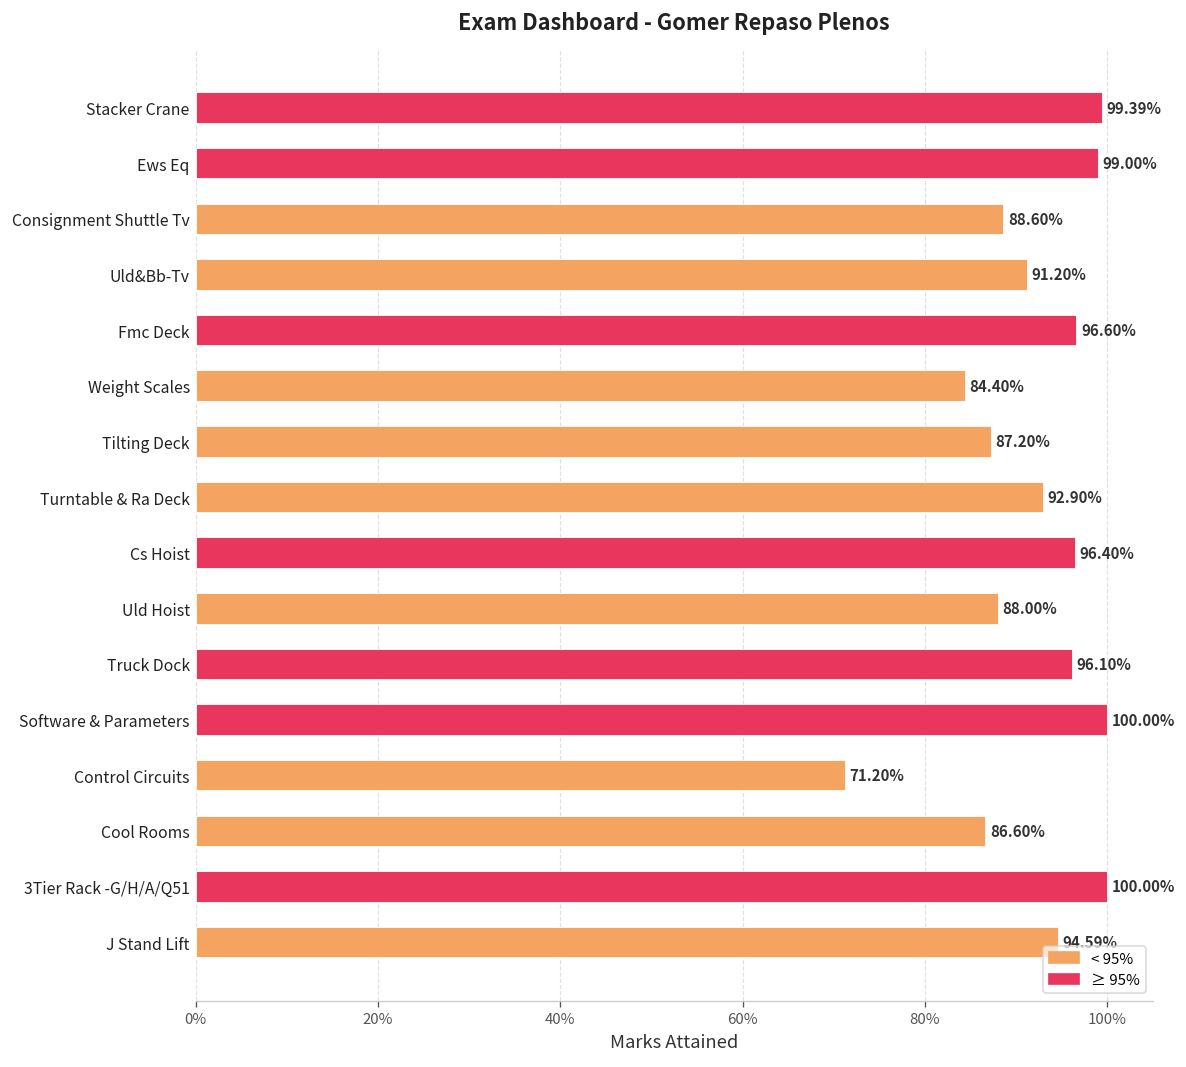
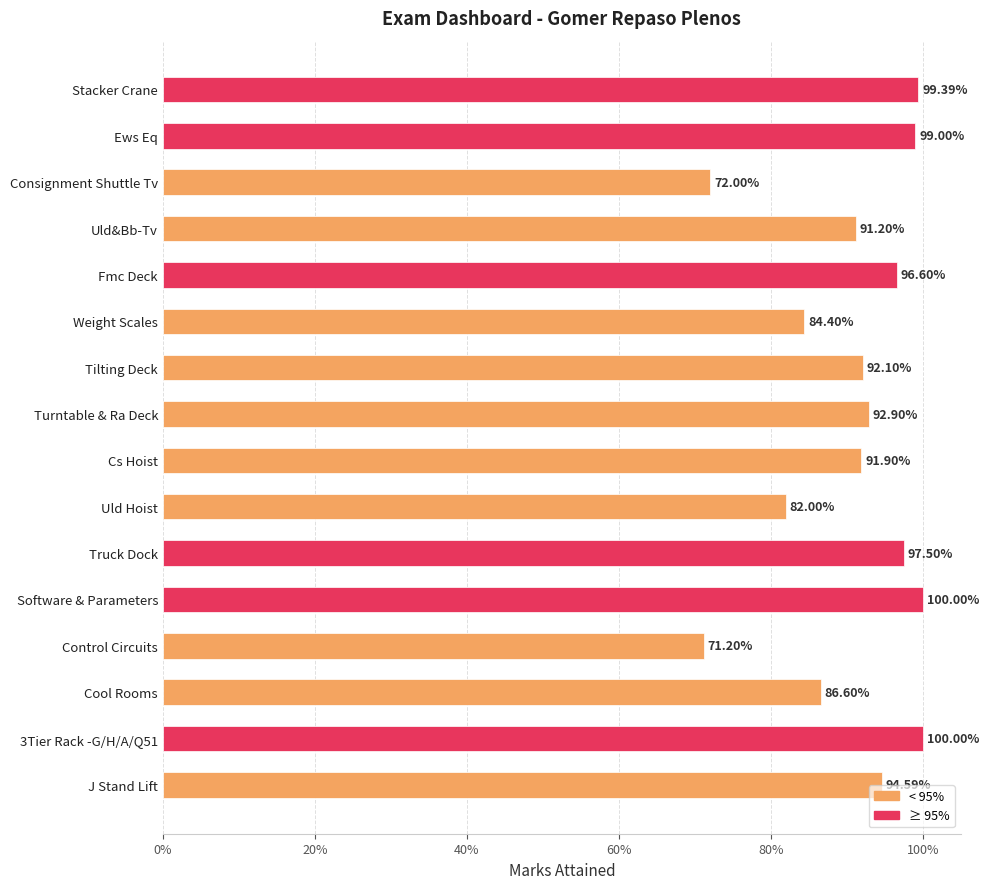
  {
    "Stacker Crane": "99.39%",
    "Ews Eq": "99.00%",
-   "Consignment Shuttle Tv": "88.60%",
+   "Consignment Shuttle Tv": "72.00%",
    "Uld&Bb-Tv": "91.20%",
    "Fmc Deck": "96.60%",
    "Weight Scales": "84.40%",
-   "Tilting Deck": "87.20%",
+   "Tilting Deck": "92.10%",
    "Turntable & Ra Deck": "92.90%",
-   "Cs Hoist": "96.40%",
-   "Uld Hoist": "88.00%",
-   "Truck Dock": "96.10%",
+   "Cs Hoist": "91.90%",
+   "Uld Hoist": "82.00%",
+   "Truck Dock": "97.50%",
    "Software & Parameters": "100.00%",
    "Control Circuits": "71.20%",
    "Cool Rooms": "86.60%",
    "3Tier Rack -G/H/A/Q51": "100.00%"
  }
